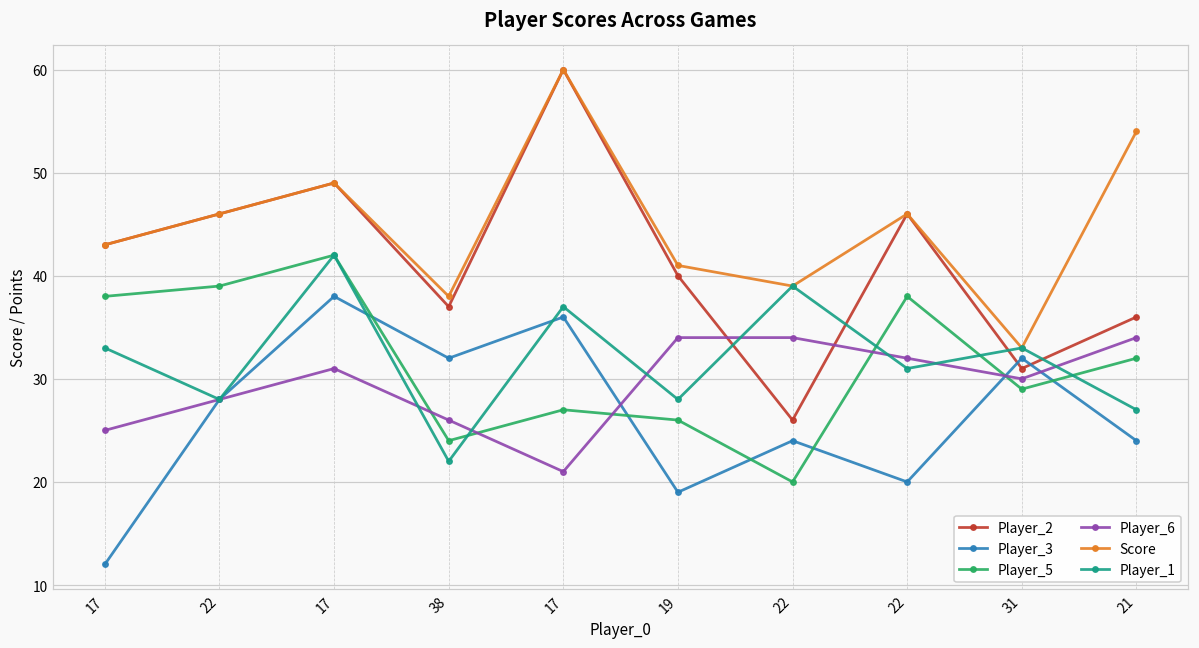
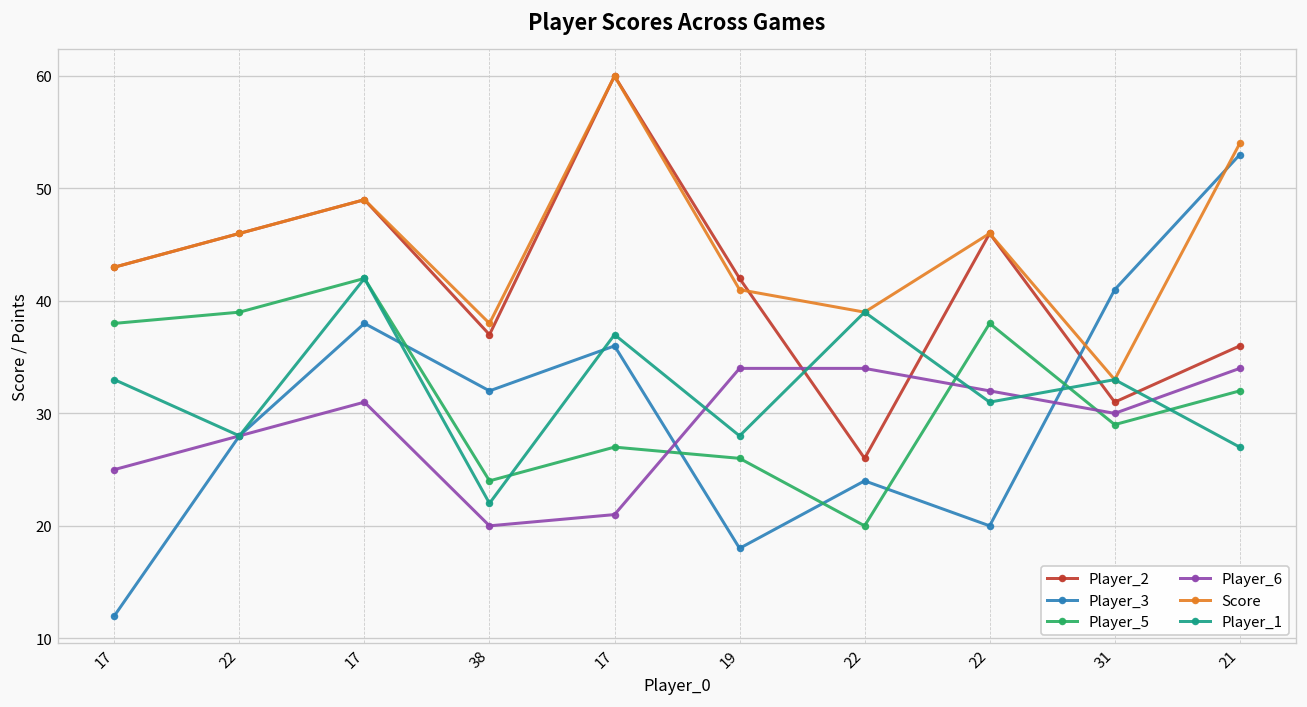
  {
    "Player_2": {
      "38": 37,
-     "19": 40,
+     "19": 42,
      "31": 31,
      "21": 36
    },
    "Player_3": {
      "38": 32,
-     "19": 19,
-     "31": 32,
-     "21": 24
+     "19": 18,
+     "31": 41,
+     "21": 53
    },
    "Player_6": {
-     "38": 26,
+     "38": 20,
      "19": 34,
      "31": 30,
      "21": 34
    },
    "Score": {
      "38": 38,
      "19": 41,
      "21": 54
    }
  }
